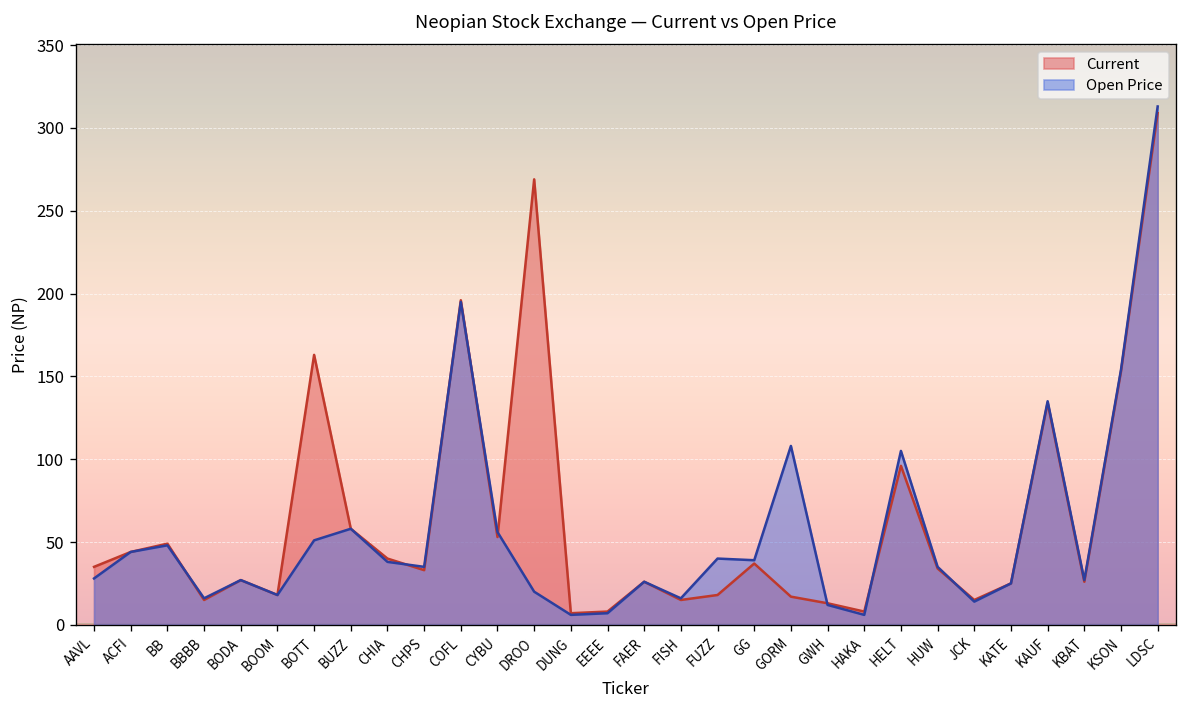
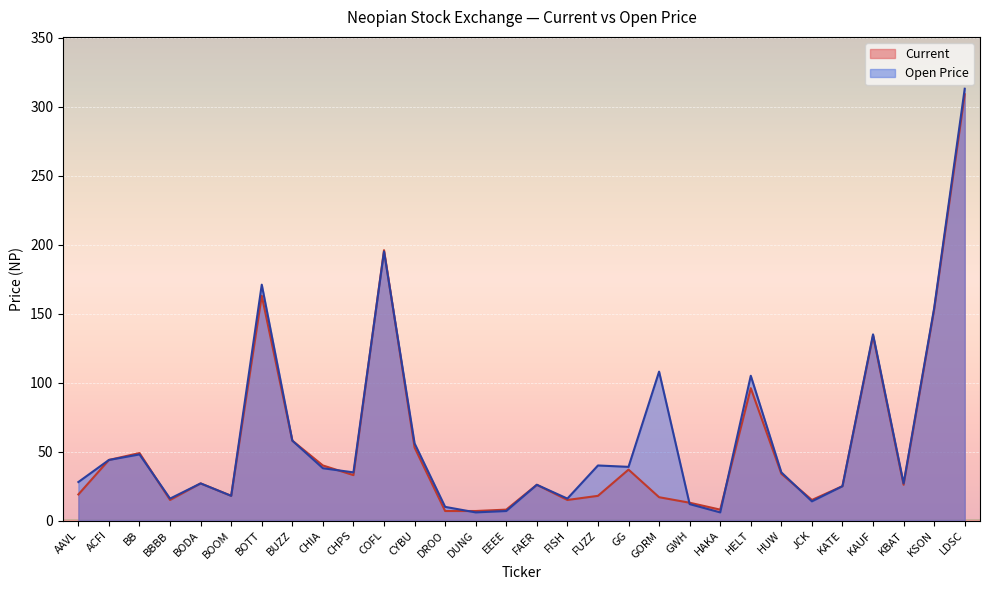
  {
    "Current": {
-     "AAVL": 35,
+     "AAVL": 19,
      "BOTT": 163,
      "CHIA": 40,
      "CHPS": 33,
      "CYBU": 53,
-     "DROO": 269,
+     "DROO": 7,
      "FUZZ": 18,
      "GG": 37,
      "GORM": 17,
      "HAKA": 8,
      "HELT": 96,
      "LDSC": 309
    },
    "Open Price": {
      "AAVL": 28,
-     "BOTT": 51,
+     "BOTT": 171,
      "CHIA": 38,
      "CHPS": 35,
      "CYBU": 56,
-     "DROO": 20,
+     "DROO": 10,
      "FUZZ": 40,
      "GG": 39,
      "GORM": 108,
      "HAKA": 6,
      "HELT": 105,
      "LDSC": 313
    }
  }
